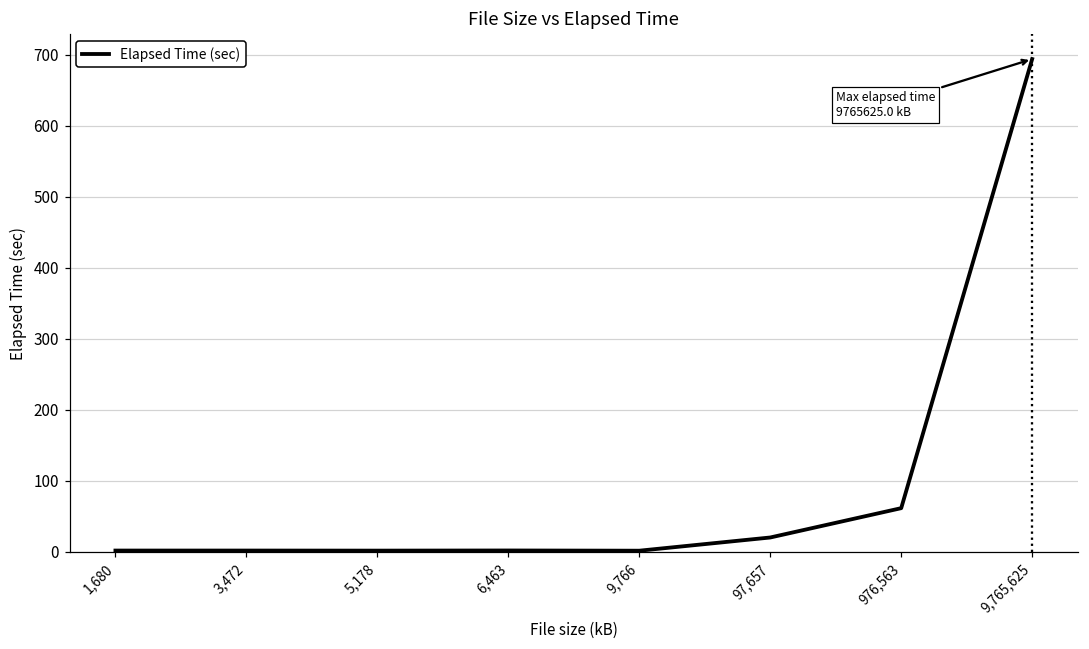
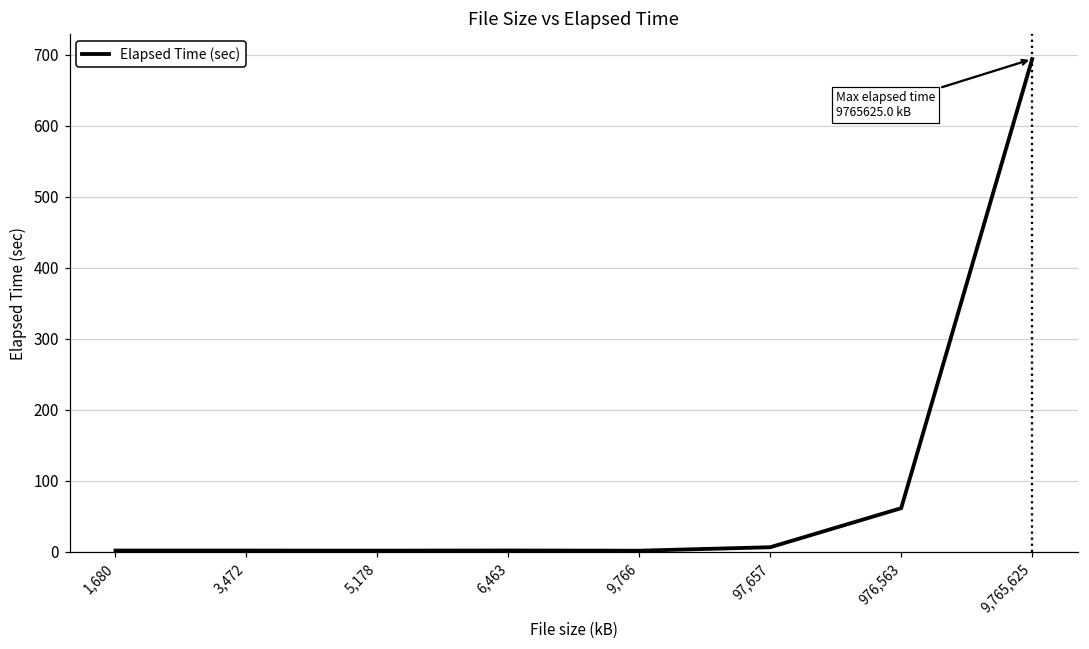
  {
    "1,680": 0,
    "3,472": 0,
    "5,178": 0,
    "6,463": 0,
    "9,766": 0,
-   "97,657": 20,
+   "97,657": 10,
    "976,563": 60
  }
